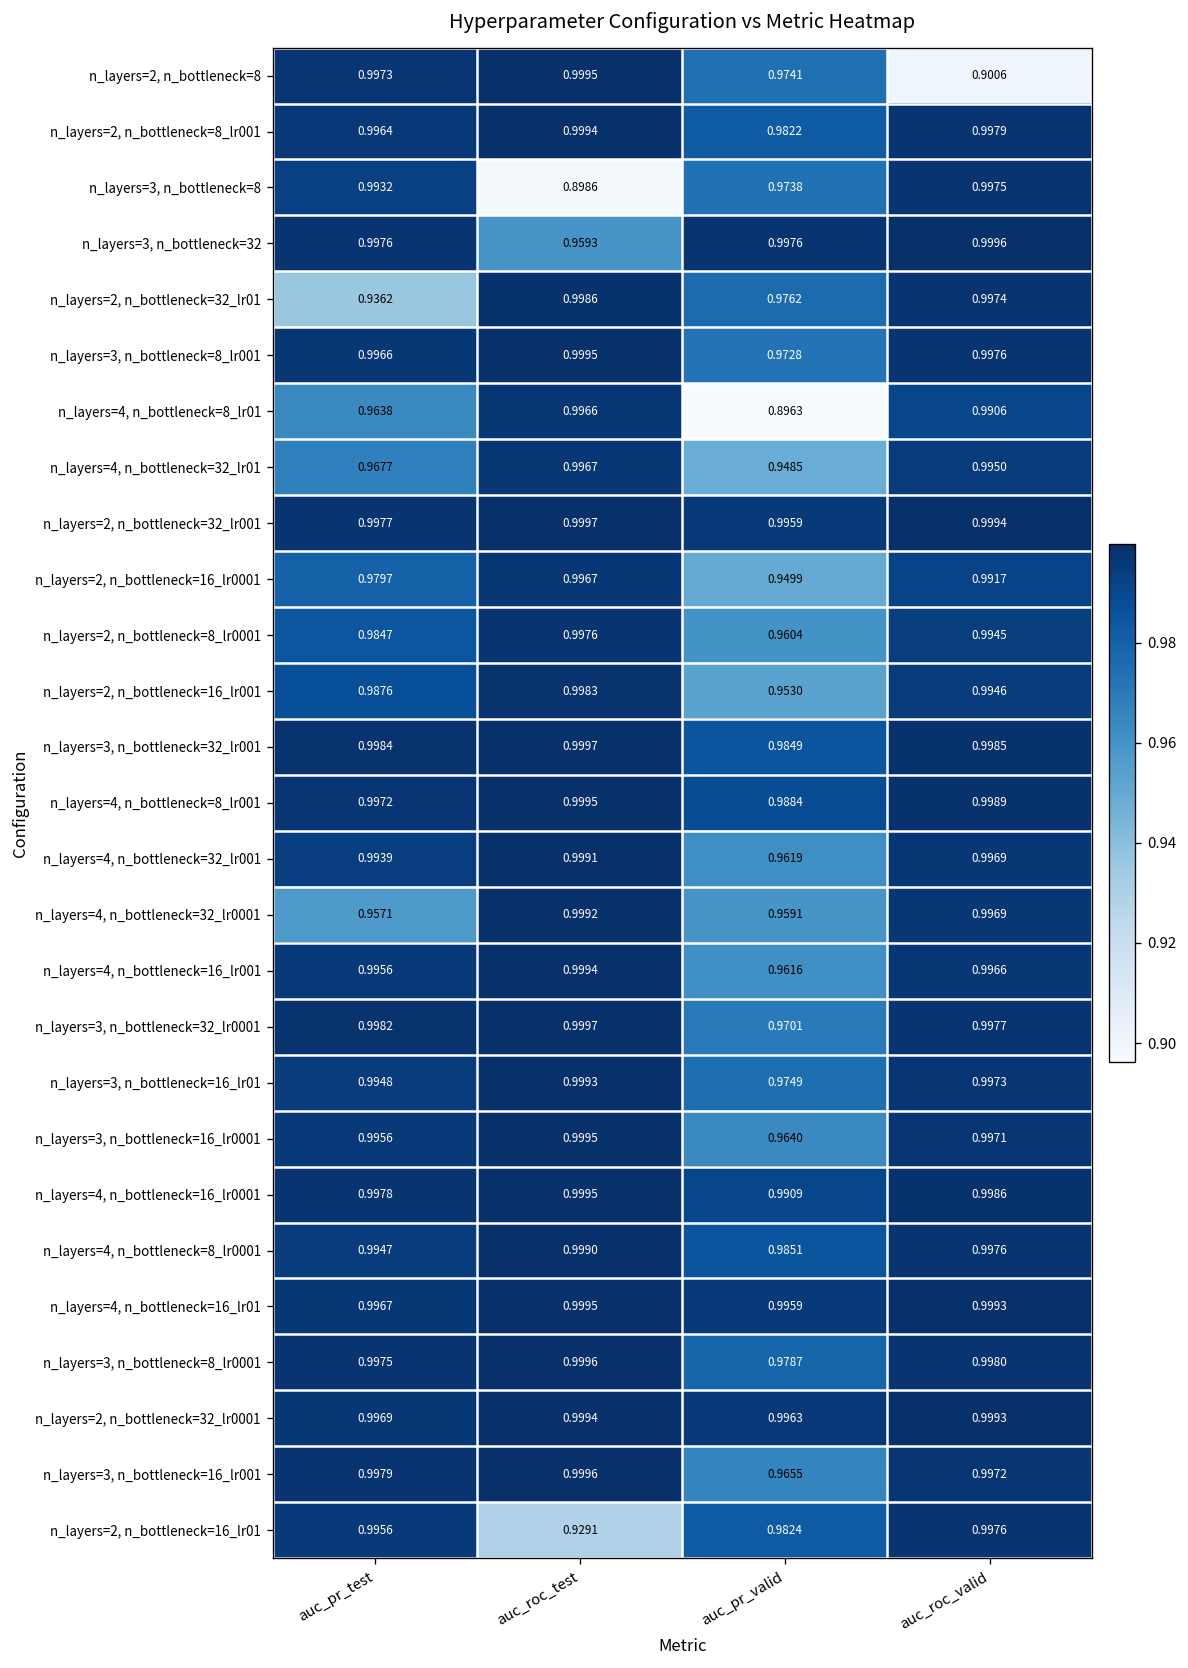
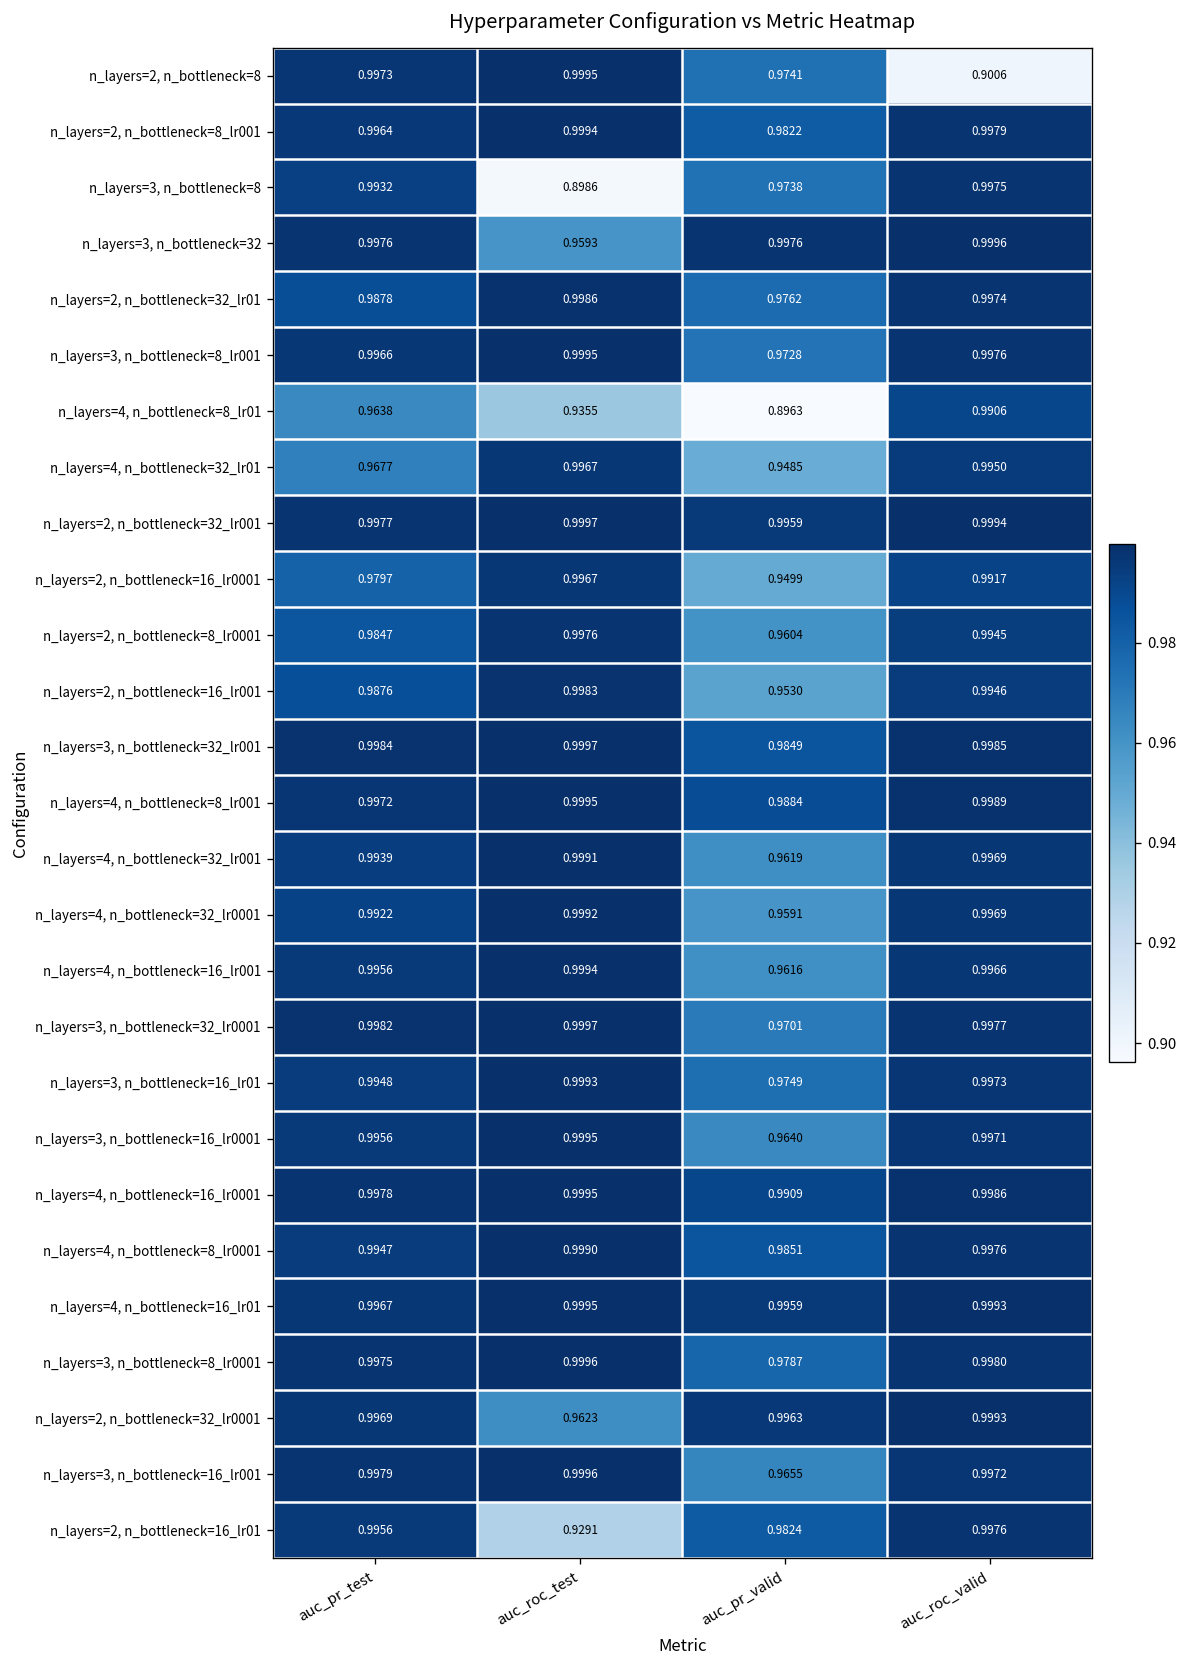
  {
    "n_layers=2, n_bottleneck=8": {
      "auc_pr_test": 0.9973,
      "auc_roc_test": 0.9995,
      "auc_pr_valid": 0.9741,
      "auc_roc_valid": 0.9006
    },
    "n_layers=2, n_bottleneck=8_lr001": {
      "auc_pr_test": 0.9964,
      "auc_roc_test": 0.9994,
      "auc_pr_valid": 0.9822,
      "auc_roc_valid": 0.9979
    },
    "n_layers=3, n_bottleneck=8": {
      "auc_pr_test": 0.9932,
      "auc_roc_test": 0.8986,
      "auc_pr_valid": 0.9738,
      "auc_roc_valid": 0.9975
    },
    "n_layers=3, n_bottleneck=32": {
      "auc_pr_test": 0.9976,
      "auc_roc_test": 0.9593,
      "auc_pr_valid": 0.9976,
      "auc_roc_valid": 0.9996
    },
    "n_layers=2, n_bottleneck=32_lr01": {
-     "auc_pr_test": 0.9362,
+     "auc_pr_test": 0.9878,
      "auc_roc_test": 0.9986,
      "auc_pr_valid": 0.9762,
      "auc_roc_valid": 0.9974
    },
    "n_layers=3, n_bottleneck=8_lr001": {
      "auc_pr_test": 0.9966,
      "auc_roc_test": 0.9995,
      "auc_pr_valid": 0.9728,
      "auc_roc_valid": 0.9976
    },
    "n_layers=4, n_bottleneck=8_lr01": {
      "auc_pr_test": 0.9638,
-     "auc_roc_test": 0.9966,
+     "auc_roc_test": 0.9355,
      "auc_pr_valid": 0.8963,
      "auc_roc_valid": 0.9906
    },
    "n_layers=4, n_bottleneck=32_lr01": {
      "auc_pr_test": 0.9677,
      "auc_roc_test": 0.9967,
      "auc_pr_valid": 0.9485,
      "auc_roc_valid": 0.9950
    },
    "n_layers=2, n_bottleneck=32_lr001": {
      "auc_pr_test": 0.9977,
      "auc_roc_test": 0.9997,
      "auc_pr_valid": 0.9959,
      "auc_roc_valid": 0.9994
    },
    "n_layers=2, n_bottleneck=16_lr0001": {
      "auc_pr_test": 0.9797,
      "auc_roc_test": 0.9967,
      "auc_pr_valid": 0.9499,
      "auc_roc_valid": 0.9917
    },
    "n_layers=2, n_bottleneck=8_lr0001": {
      "auc_pr_test": 0.9847,
      "auc_roc_test": 0.9976,
      "auc_pr_valid": 0.9604,
      "auc_roc_valid": 0.9945
    },
    "n_layers=2, n_bottleneck=16_lr001": {
      "auc_pr_test": 0.9876,
      "auc_roc_test": 0.9983,
      "auc_pr_valid": 0.9530,
      "auc_roc_valid": 0.9946
    },
    "n_layers=3, n_bottleneck=32_lr001": {
      "auc_pr_test": 0.9984,
      "auc_roc_test": 0.9997,
      "auc_pr_valid": 0.9849,
      "auc_roc_valid": 0.9985
    },
    "n_layers=4, n_bottleneck=8_lr001": {
      "auc_pr_test": 0.9972,
      "auc_roc_test": 0.9995,
      "auc_pr_valid": 0.9884,
      "auc_roc_valid": 0.9989
    },
    "n_layers=4, n_bottleneck=32_lr001": {
      "auc_pr_test": 0.9939,
      "auc_roc_test": 0.9991,
      "auc_pr_valid": 0.9619,
      "auc_roc_valid": 0.9969
    },
    "n_layers=4, n_bottleneck=32_lr0001": {
-     "auc_pr_test": 0.9571,
+     "auc_pr_test": 0.9922,
      "auc_roc_test": 0.9992,
      "auc_pr_valid": 0.9591,
      "auc_roc_valid": 0.9969
    },
    "n_layers=4, n_bottleneck=16_lr001": {
      "auc_pr_test": 0.9956,
      "auc_roc_test": 0.9994,
      "auc_pr_valid": 0.9616,
      "auc_roc_valid": 0.9966
    },
    "n_layers=3, n_bottleneck=32_lr0001": {
      "auc_pr_test": 0.9982,
      "auc_roc_test": 0.9997,
      "auc_pr_valid": 0.9701,
      "auc_roc_valid": 0.9977
    },
    "n_layers=3, n_bottleneck=16_lr01": {
      "auc_pr_test": 0.9948,
      "auc_roc_test": 0.9993,
      "auc_pr_valid": 0.9749,
      "auc_roc_valid": 0.9973
    },
    "n_layers=3, n_bottleneck=16_lr0001": {
      "auc_pr_test": 0.9956,
      "auc_roc_test": 0.9995,
      "auc_pr_valid": 0.9640,
      "auc_roc_valid": 0.9971
    },
    "n_layers=4, n_bottleneck=16_lr0001": {
      "auc_pr_test": 0.9978,
      "auc_roc_test": 0.9995,
      "auc_pr_valid": 0.9909,
      "auc_roc_valid": 0.9986
    },
    "n_layers=4, n_bottleneck=8_lr0001": {
      "auc_pr_test": 0.9947,
      "auc_roc_test": 0.9990,
      "auc_pr_valid": 0.9851,
      "auc_roc_valid": 0.9976
    },
    "n_layers=4, n_bottleneck=16_lr01": {
      "auc_pr_test": 0.9967,
      "auc_roc_test": 0.9995,
      "auc_pr_valid": 0.9959,
      "auc_roc_valid": 0.9993
    },
    "n_layers=3, n_bottleneck=8_lr0001": {
      "auc_pr_test": 0.9975,
      "auc_roc_test": 0.9996,
      "auc_pr_valid": 0.9787,
      "auc_roc_valid": 0.9980
    },
    "n_layers=2, n_bottleneck=32_lr0001": {
      "auc_pr_test": 0.9969,
-     "auc_roc_test": 0.9994,
+     "auc_roc_test": 0.9623,
      "auc_pr_valid": 0.9963,
      "auc_roc_valid": 0.9993
    },
    "n_layers=3, n_bottleneck=16_lr001": {
      "auc_pr_test": 0.9979,
      "auc_roc_test": 0.9996,
      "auc_pr_valid": 0.9655,
      "auc_roc_valid": 0.9972
    },
    "n_layers=2, n_bottleneck=16_lr01": {
      "auc_pr_test": 0.9956,
      "auc_roc_test": 0.9291,
      "auc_pr_valid": 0.9824,
      "auc_roc_valid": 0.9976
    }
  }
